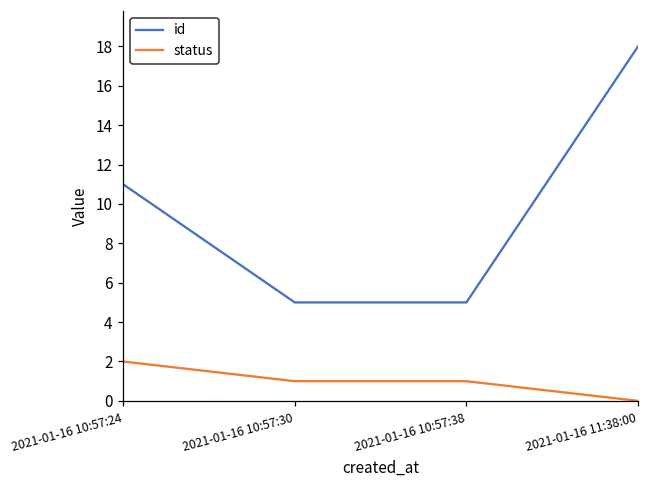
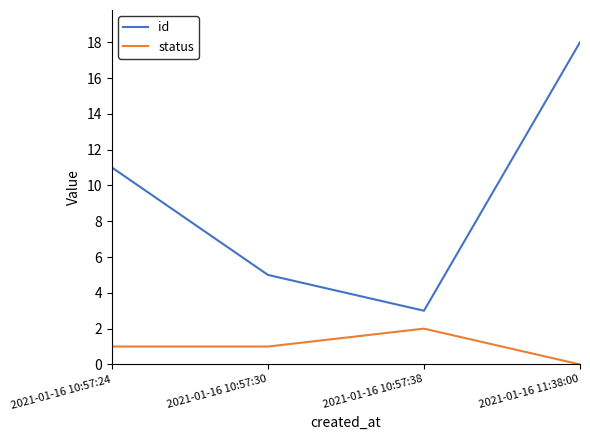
  {
    "id": {
      "2021-01-16 10:57:24": 11,
      "2021-01-16 10:57:30": 5,
-     "2021-01-16 10:57:38": 5,
+     "2021-01-16 10:57:38": 3,
      "2021-01-16 11:38:00": 18
    },
    "status": {
-     "2021-01-16 10:57:24": 2,
+     "2021-01-16 10:57:24": 1,
      "2021-01-16 10:57:30": 1,
-     "2021-01-16 10:57:38": 1,
+     "2021-01-16 10:57:38": 2,
      "2021-01-16 11:38:00": 0
    }
  }
